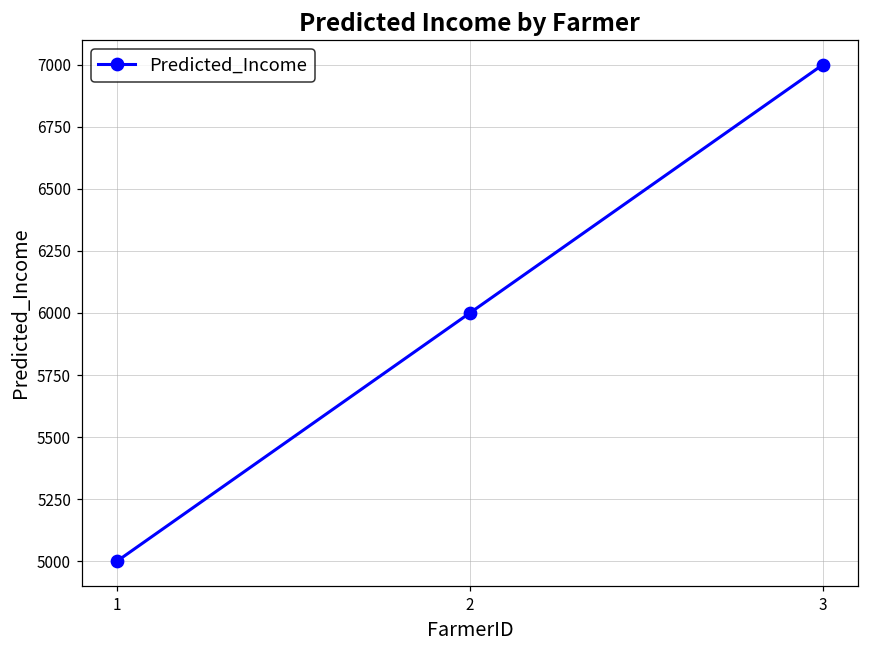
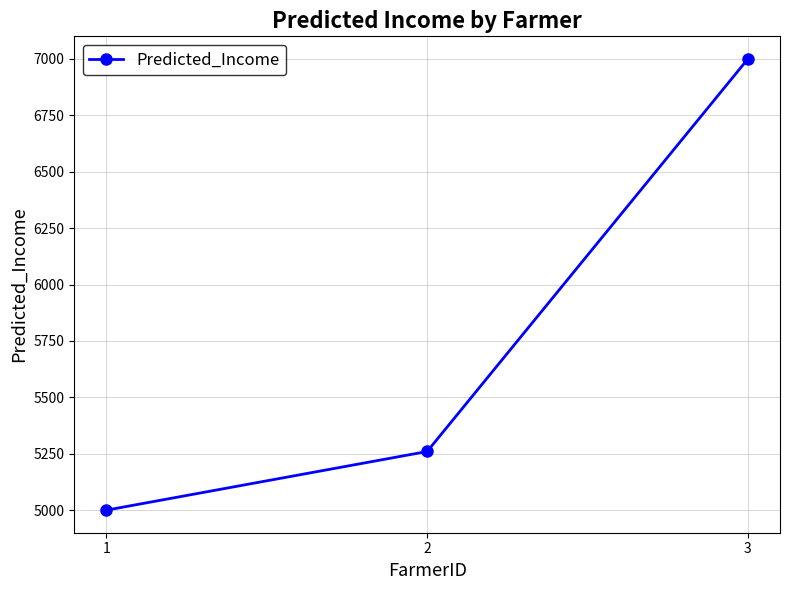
  {
    "1": 5000,
-   "2": 6000,
+   "2": 5260,
    "3": 7000
  }
